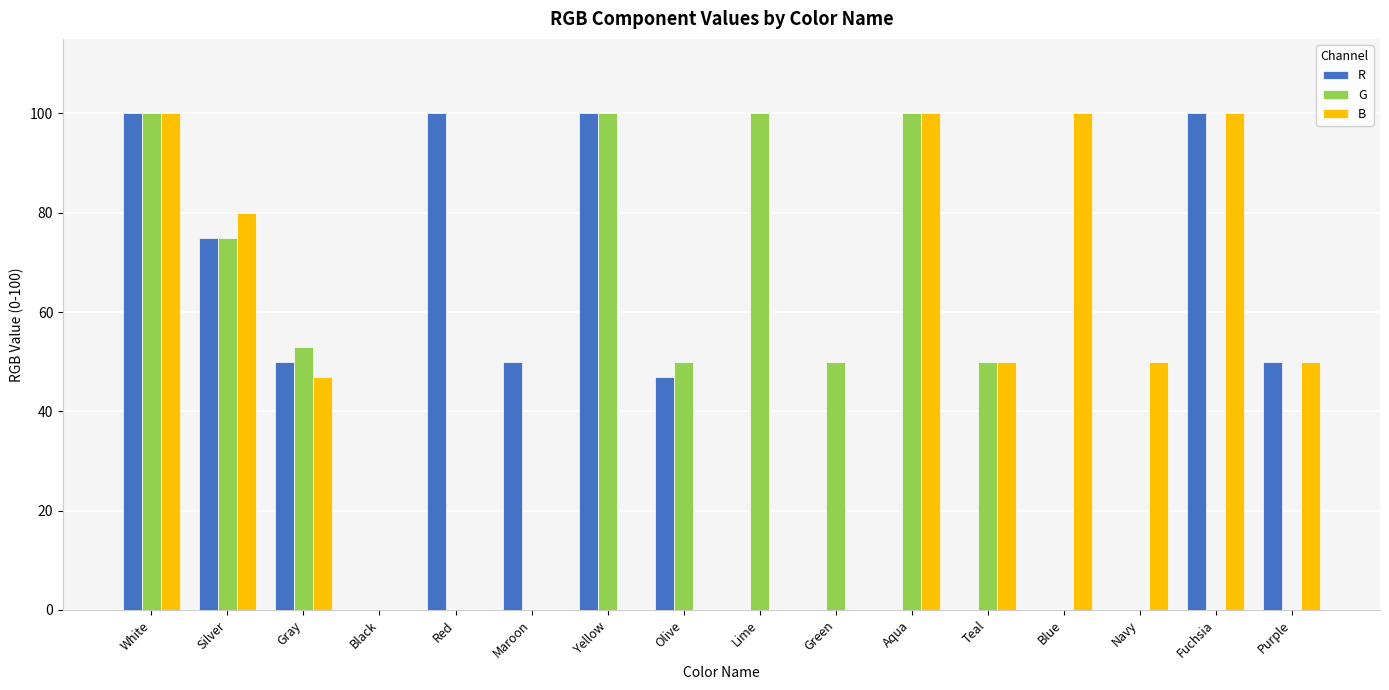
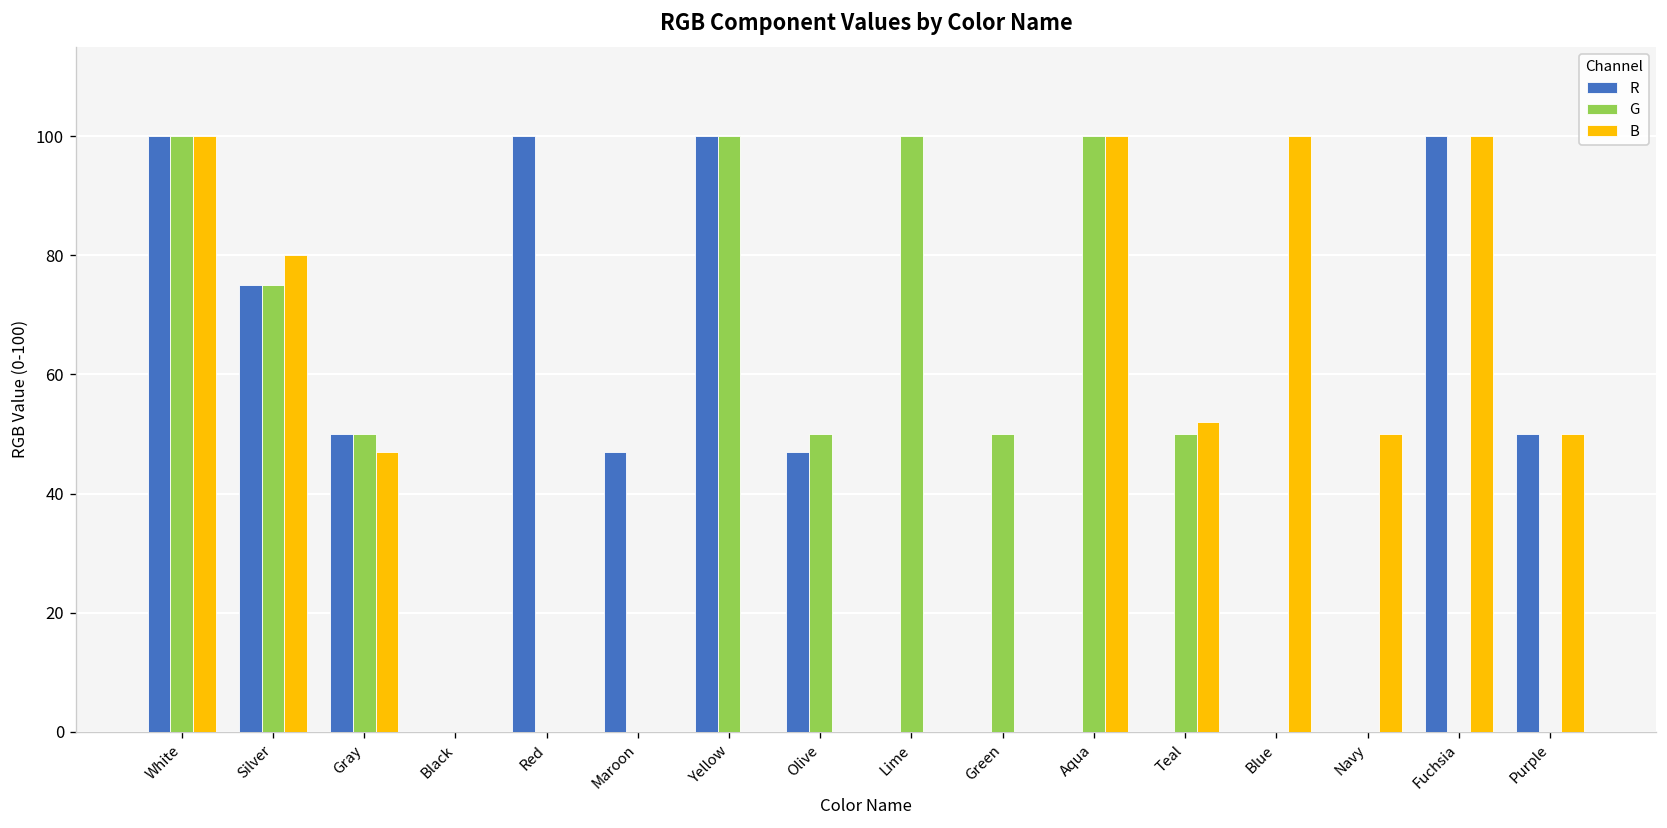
  {
    "R": {
      "White": 100,
      "Silver": 75,
      "Gray": 50,
      "Black": 0,
      "Red": 100,
-     "Maroon": 50,
+     "Maroon": 47,
      "Yellow": 100,
      "Olive": 47,
      "Lime": 0,
      "Green": 0,
      "Aqua": 0,
      "Teal": 0,
      "Blue": 0,
      "Navy": 0,
      "Fuchsia": 100,
      "Purple": 50
    },
    "G": {
      "White": 100,
      "Silver": 75,
-     "Gray": 53,
+     "Gray": 50,
      "Black": 0,
      "Red": 0,
      "Maroon": 0,
      "Yellow": 100,
      "Olive": 50,
      "Lime": 100,
      "Green": 50,
      "Aqua": 100,
      "Teal": 50,
      "Blue": 0,
      "Navy": 0,
      "Fuchsia": 0,
      "Purple": 0
    },
    "B": {
      "White": 100,
      "Silver": 80,
      "Gray": 47,
      "Black": 0,
      "Red": 0,
      "Maroon": 0,
      "Yellow": 0,
      "Olive": 0,
      "Lime": 0,
      "Green": 0,
      "Aqua": 100,
-     "Teal": 50,
+     "Teal": 52,
      "Blue": 100,
      "Navy": 50,
      "Fuchsia": 100,
      "Purple": 50
    }
  }
